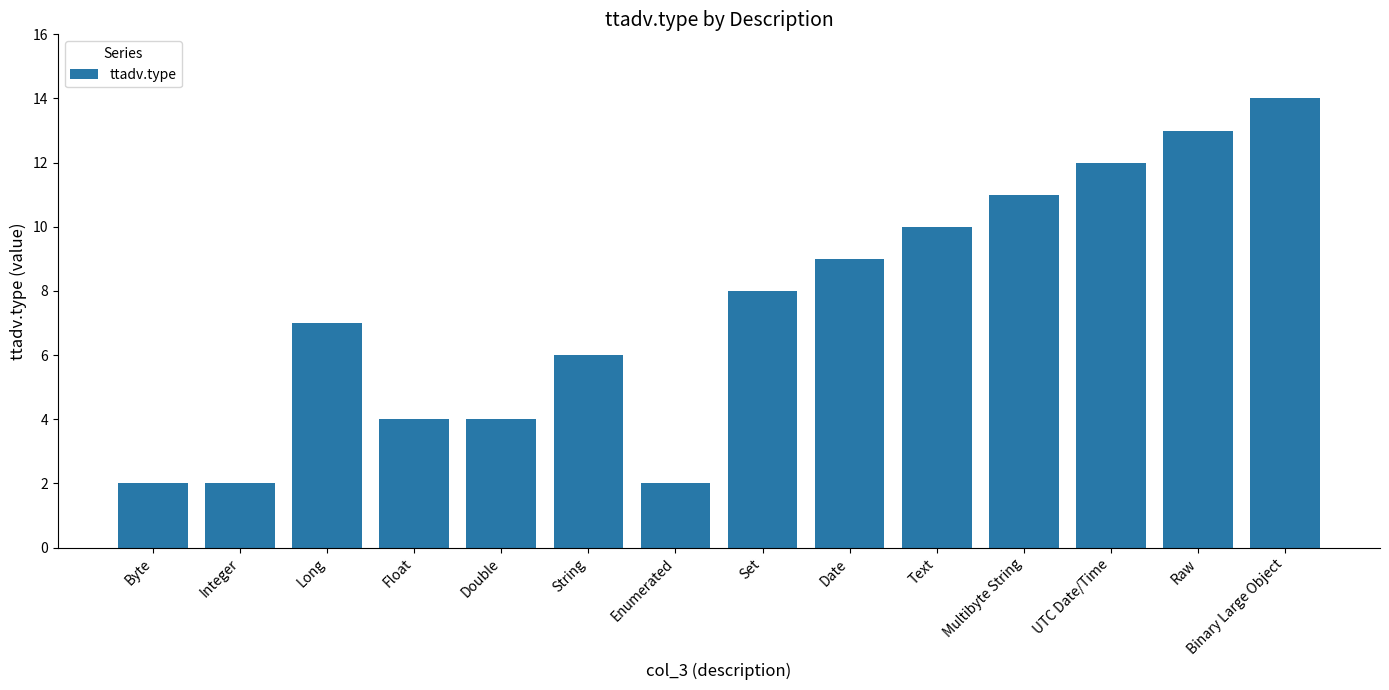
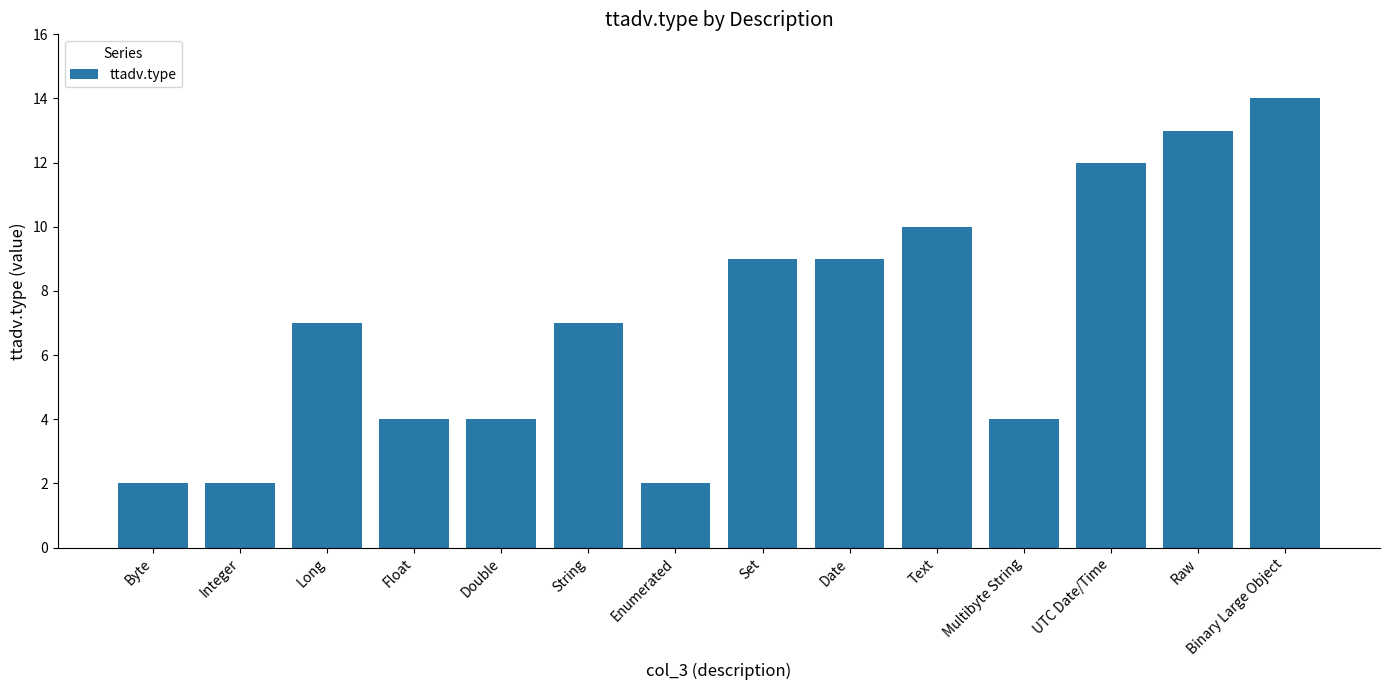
  {
    "Byte": 2,
    "Integer": 2,
    "Long": 7,
    "Float": 4,
    "Double": 4,
-   "String": 6,
+   "String": 7,
    "Enumerated": 2,
-   "Set": 8,
+   "Set": 9,
    "Date": 9,
    "Text": 10,
-   "Multibyte String": 11,
+   "Multibyte String": 4,
    "UTC Date/Time": 12,
    "Raw": 13,
    "Binary Large Object": 14
  }
